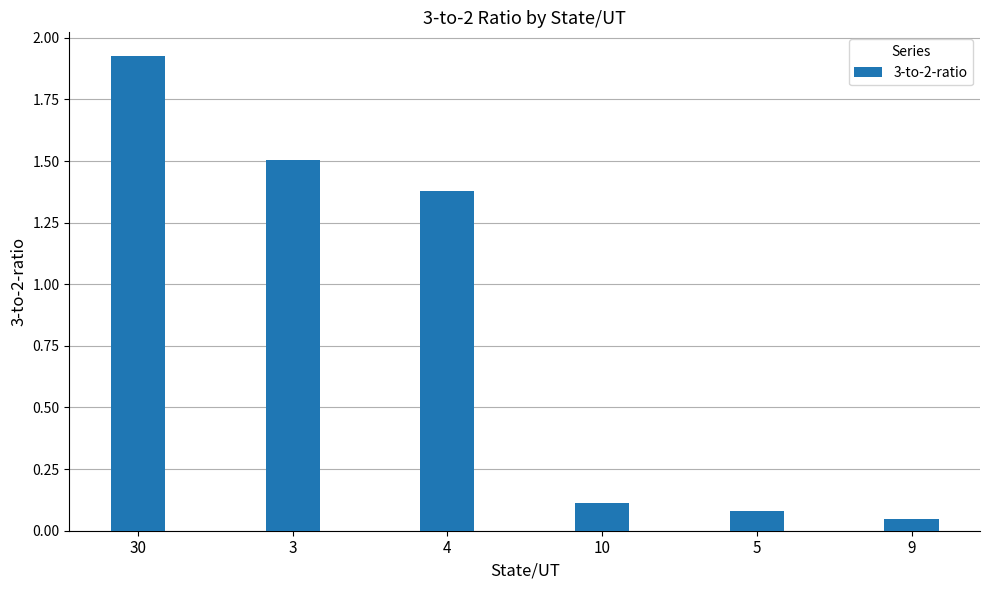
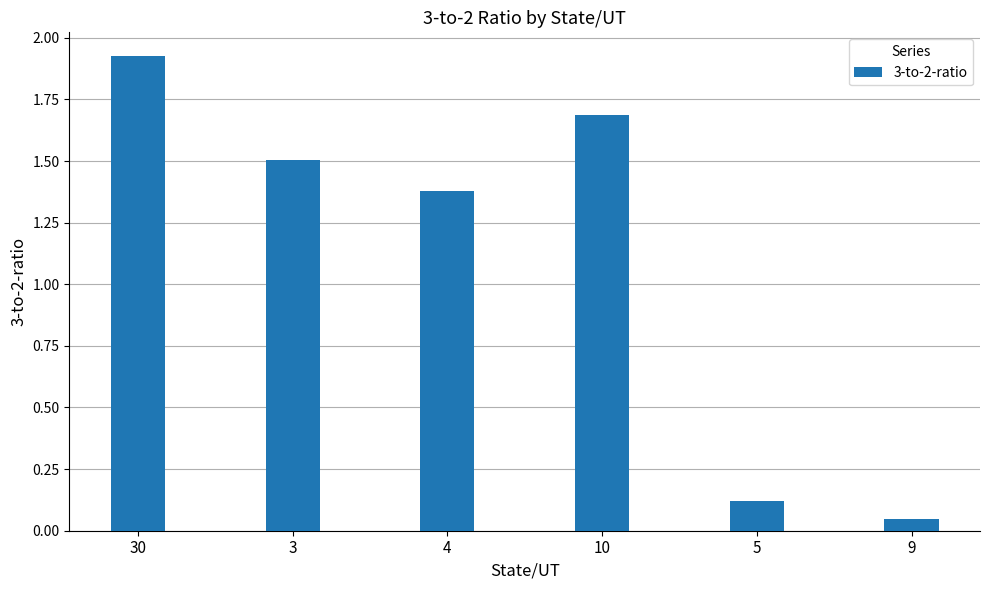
  {
    "30": 1.93,
    "3": 1.50,
    "4": 1.38,
-   "10": 0.11,
-   "5": 0.08,
+   "10": 1.69,
+   "5": 0.12,
    "9": 0.05
  }
